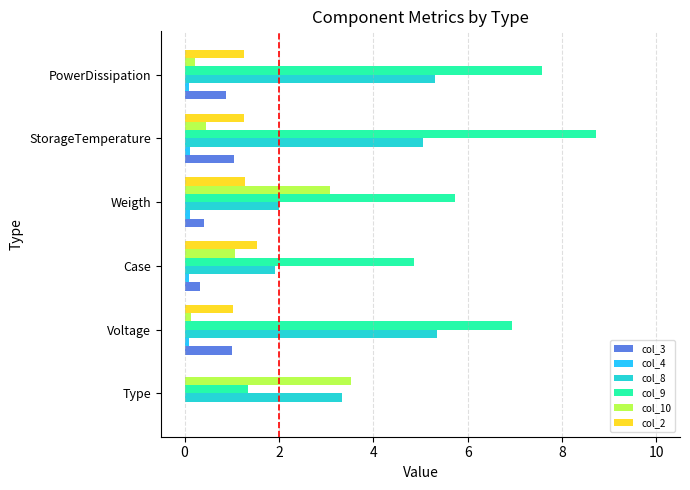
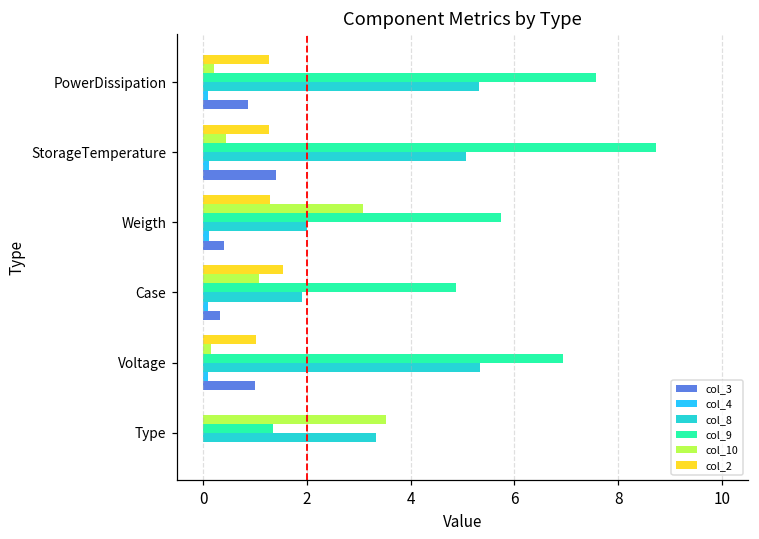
  {
    "col_3": {
      "PowerDissipation": 0.9,
-     "StorageTemperature": 1.0,
+     "StorageTemperature": 1.4,
      "Weigth": 0.4,
      "Case": 0.3,
      "Voltage": 1.0,
      "Type": 0.0
    },
    "col_9": {
      "PowerDissipation": 7.6,
      "StorageTemperature": 8.7,
      "Weigth": 5.7,
      "Case": 4.9,
      "Voltage": 6.9,
      "Type": 1.4
    },
    "col_10": {
      "PowerDissipation": 0.2,
      "StorageTemperature": 0.5,
      "Weigth": 3.1,
      "Case": 1.1,
      "Voltage": 0.1,
      "Type": 3.5
    },
    "col_2": {
      "PowerDissipation": 1.3,
      "StorageTemperature": 1.3,
      "Weigth": 1.3,
      "Case": 1.5,
      "Voltage": 1.0,
      "Type": 0.0
    }
  }
